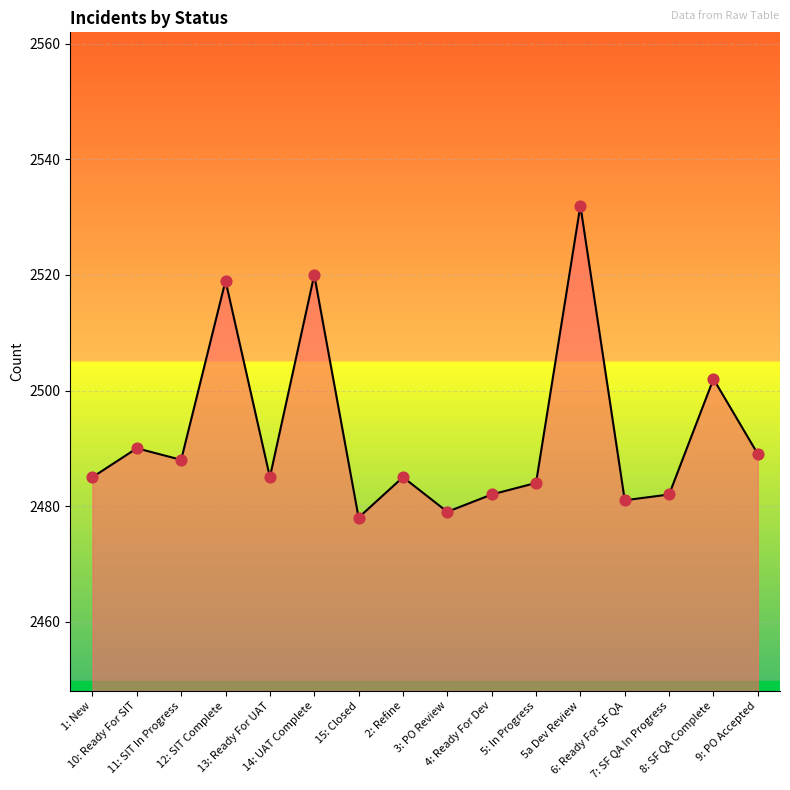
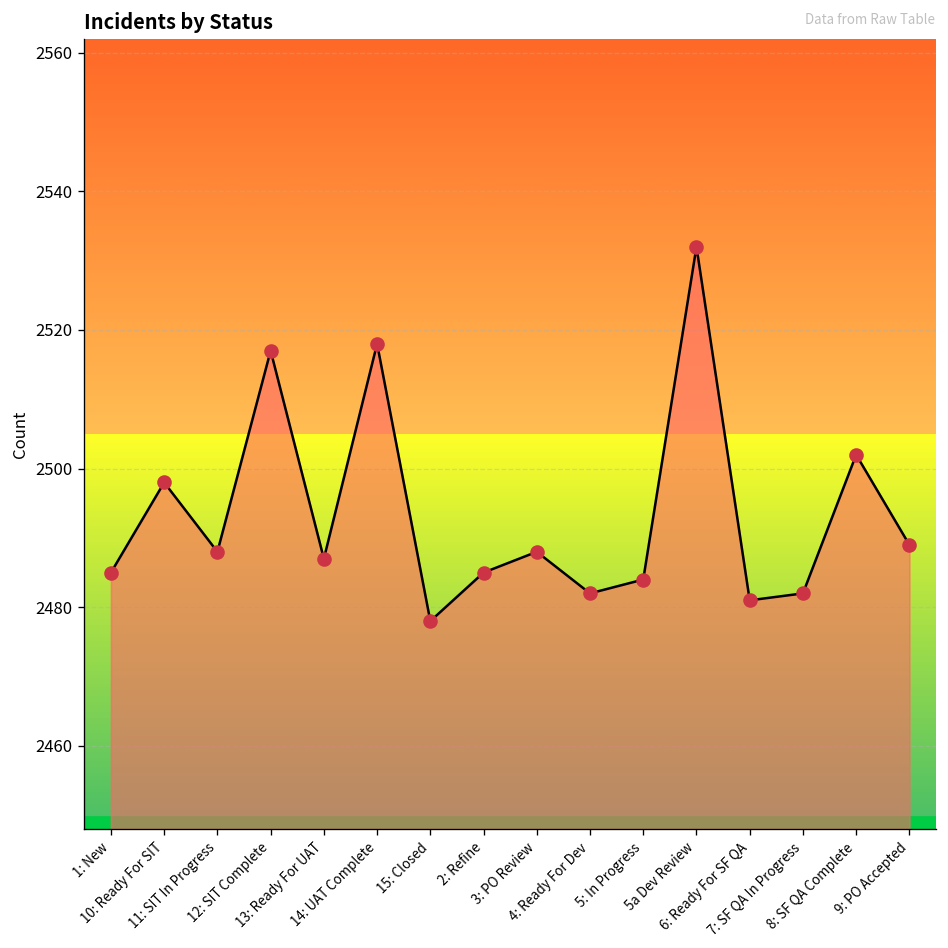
  {
    "1: New": 2485,
-   "10: Ready For SIT": 2490,
+   "10: Ready For SIT": 2498,
    "11: SIT In Progress": 2488,
-   "12: SIT Complete": 2519,
-   "13: Ready For UAT": 2485,
-   "14: UAT Complete": 2520,
+   "12: SIT Complete": 2517,
+   "13: Ready For UAT": 2487,
+   "14: UAT Complete": 2518,
    "15: Closed": 2478,
    "2: Refine": 2485,
-   "3: PO Review": 2479,
+   "3: PO Review": 2488,
    "4: Ready For Dev": 2482,
    "5: In Progress": 2484,
    "5a Dev Review": 2532,
    "6: Ready For SF QA": 2481,
    "7: SF QA In Progress": 2482,
    "8: SF QA Complete": 2502,
    "9: PO Accepted": 2489
  }
